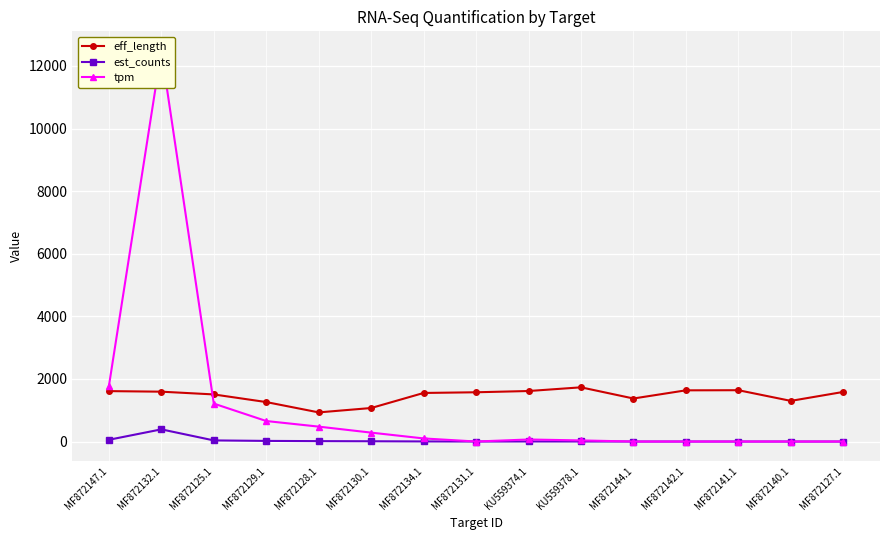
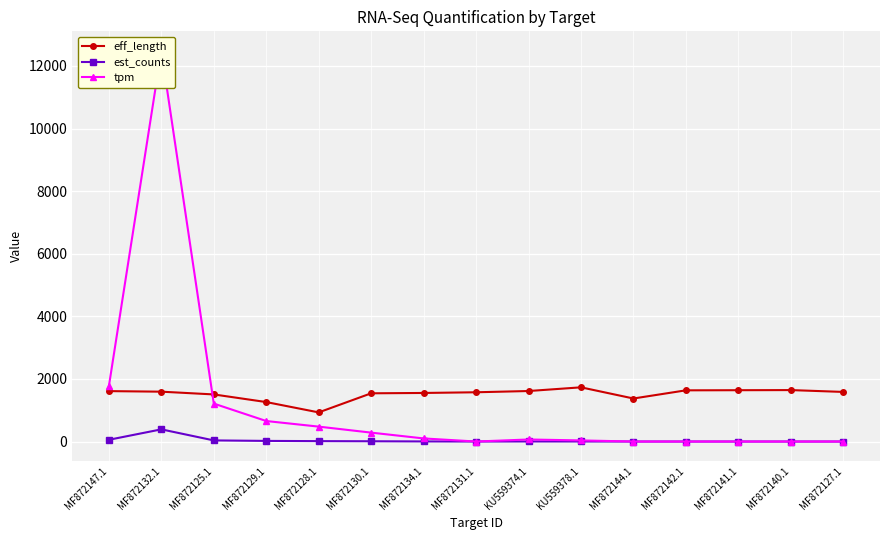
  {
    "eff_length": {
      "MF872147.1": 1600,
      "MF872132.1": 1600,
      "MF872125.1": 1500,
      "MF872129.1": 1300,
      "MF872128.1": 900,
-     "MF872130.1": 1100,
+     "MF872130.1": 1500,
      "MF872134.1": 1600,
      "MF872131.1": 1600,
      "KU559374.1": 1600,
      "KU559378.1": 1700,
      "MF872144.1": 1400,
      "MF872142.1": 1600,
      "MF872141.1": 1600,
-     "MF872140.1": 1300,
+     "MF872140.1": 1600,
      "MF872127.1": 1600
    },
    "est_counts": {
      "MF872147.1": 100,
      "MF872132.1": 400,
      "MF872125.1": 0,
      "MF872129.1": 0,
      "MF872128.1": 0,
      "MF872130.1": 0,
      "MF872134.1": 0
    },
    "tpm": {
      "MF872147.1": 1800,
      "MF872125.1": 1200,
      "MF872129.1": 700,
      "MF872128.1": 500,
      "MF872130.1": 300,
      "MF872134.1": 100
    }
  }
